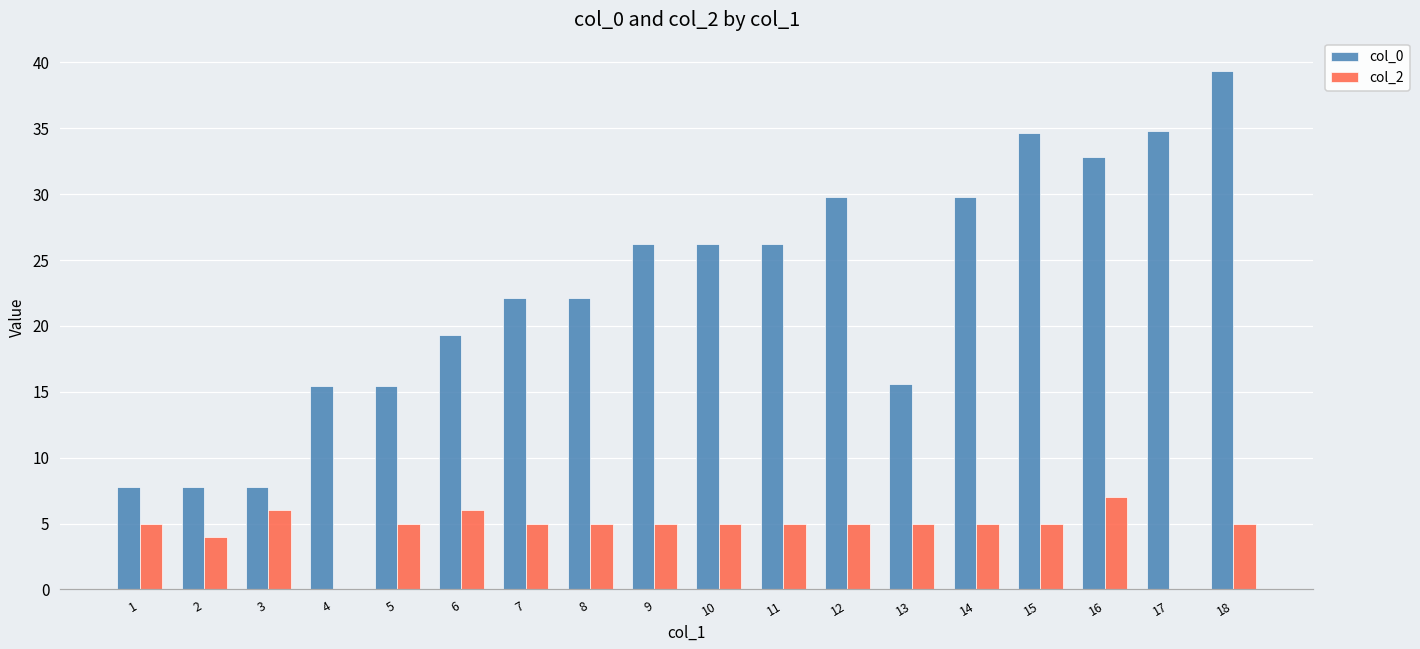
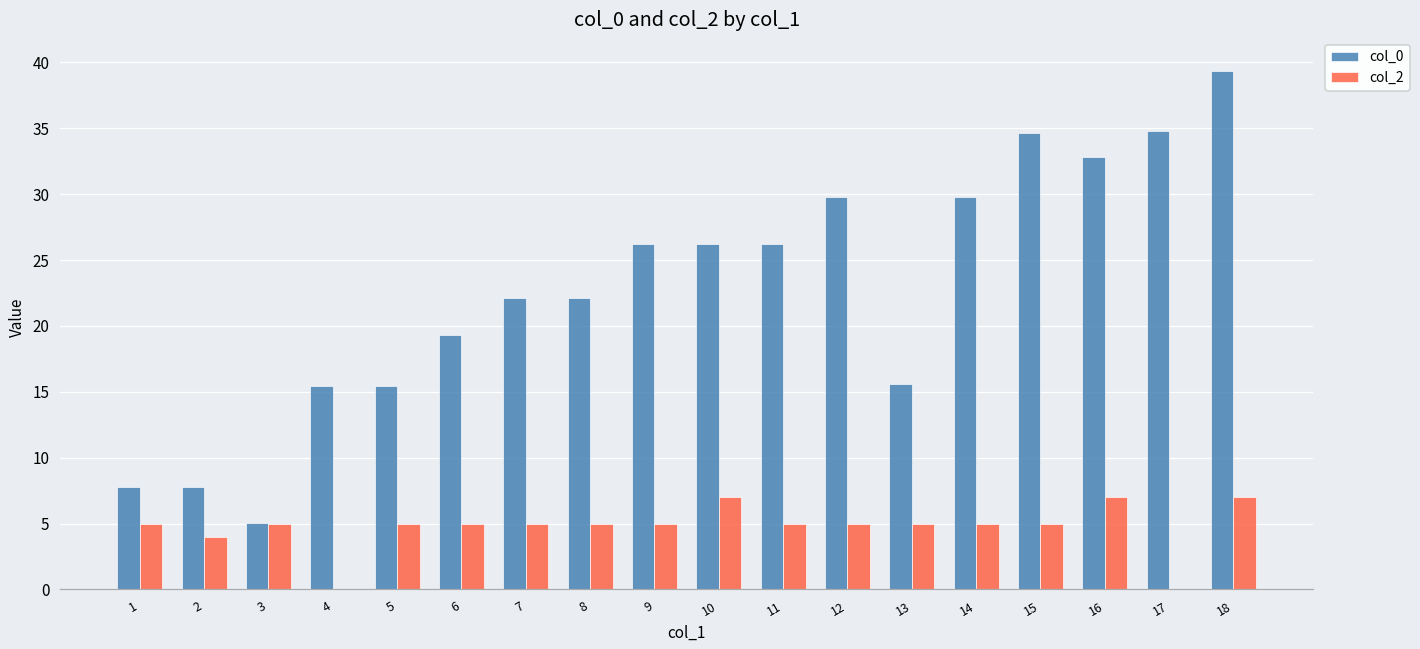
  {
    "col_0": {
      "1": 7.8,
      "2": 7.8,
-     "3": 7.8,
+     "3": 5.0,
      "4": 15.5,
      "5": 15.5,
      "6": 19.3,
      "7": 22.1,
      "8": 22.1,
      "9": 26.2,
      "10": 26.2,
      "11": 26.2,
      "12": 29.8,
      "13": 15.6,
      "14": 29.8,
      "15": 34.6,
      "16": 32.8,
      "17": 34.8,
      "18": 39.4
    },
    "col_2": {
      "1": 5,
      "2": 4,
-     "3": 6,
+     "3": 5,
      "4": 0,
      "5": 5,
-     "6": 6,
+     "6": 5,
      "7": 5,
      "8": 5,
      "9": 5,
-     "10": 5,
+     "10": 7,
      "11": 5,
      "12": 5,
      "13": 5,
      "14": 5,
      "15": 5,
      "16": 7,
      "17": 0,
-     "18": 5
+     "18": 7
    }
  }
